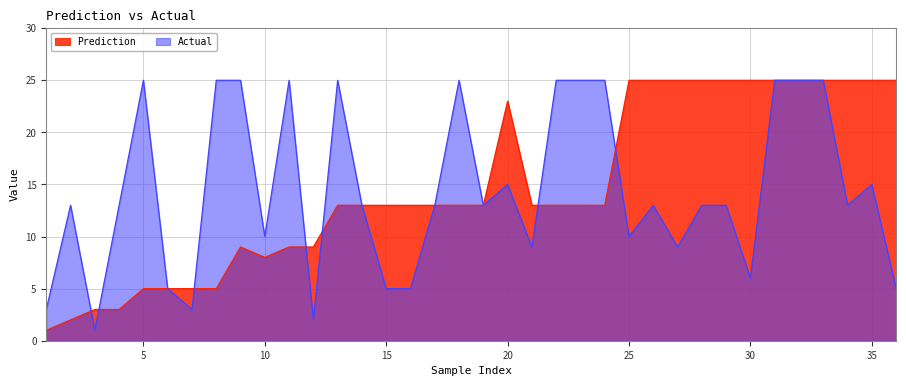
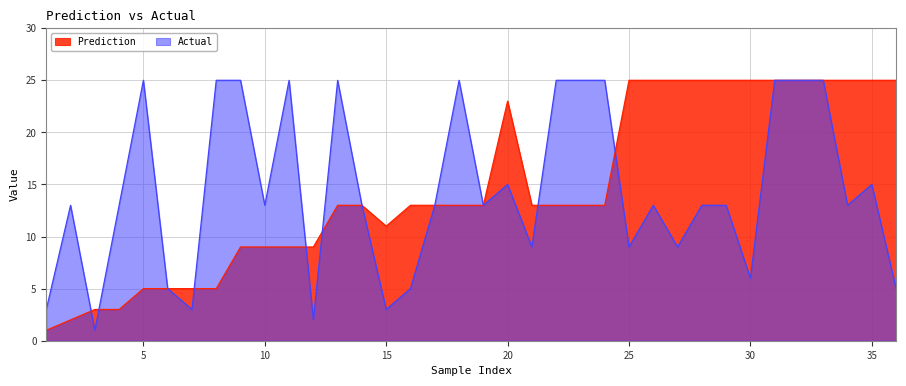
  {
    "Prediction": {
      "5": 5,
-     "10": 8,
-     "15": 13,
+     "10": 9,
+     "15": 11,
      "20": 23,
      "25": 25,
      "30": 25,
      "35": 25
    },
    "Actual": {
      "5": 25,
-     "10": 10,
-     "15": 5,
+     "10": 13,
+     "15": 3,
      "20": 15,
-     "25": 10,
+     "25": 9,
      "30": 6,
      "35": 15
    }
  }
